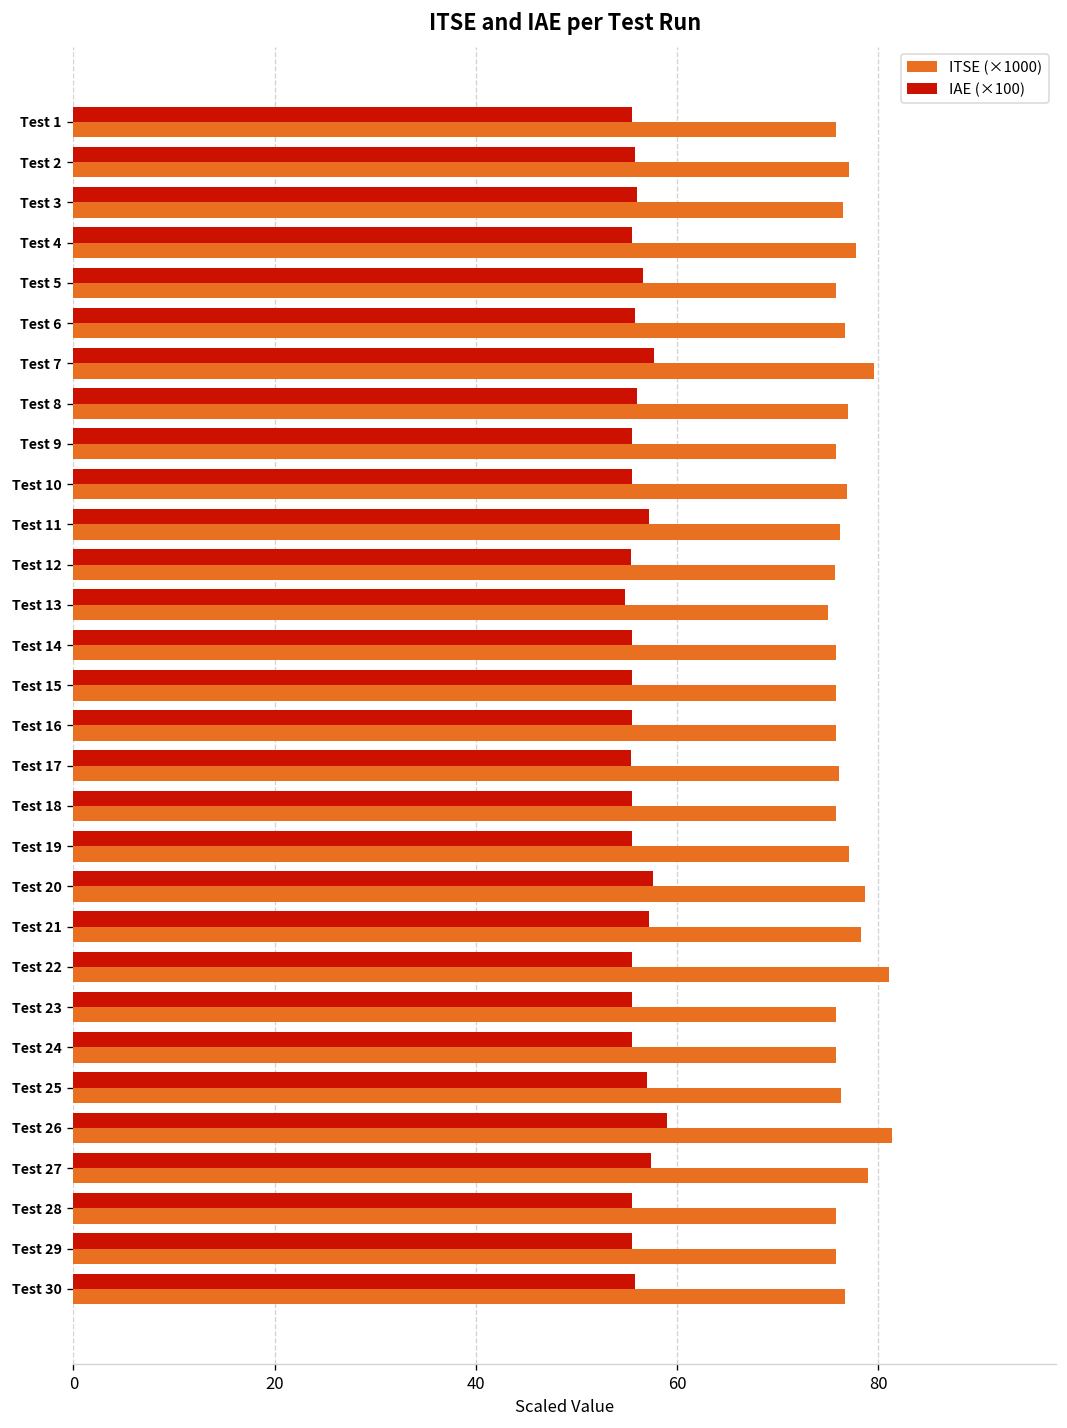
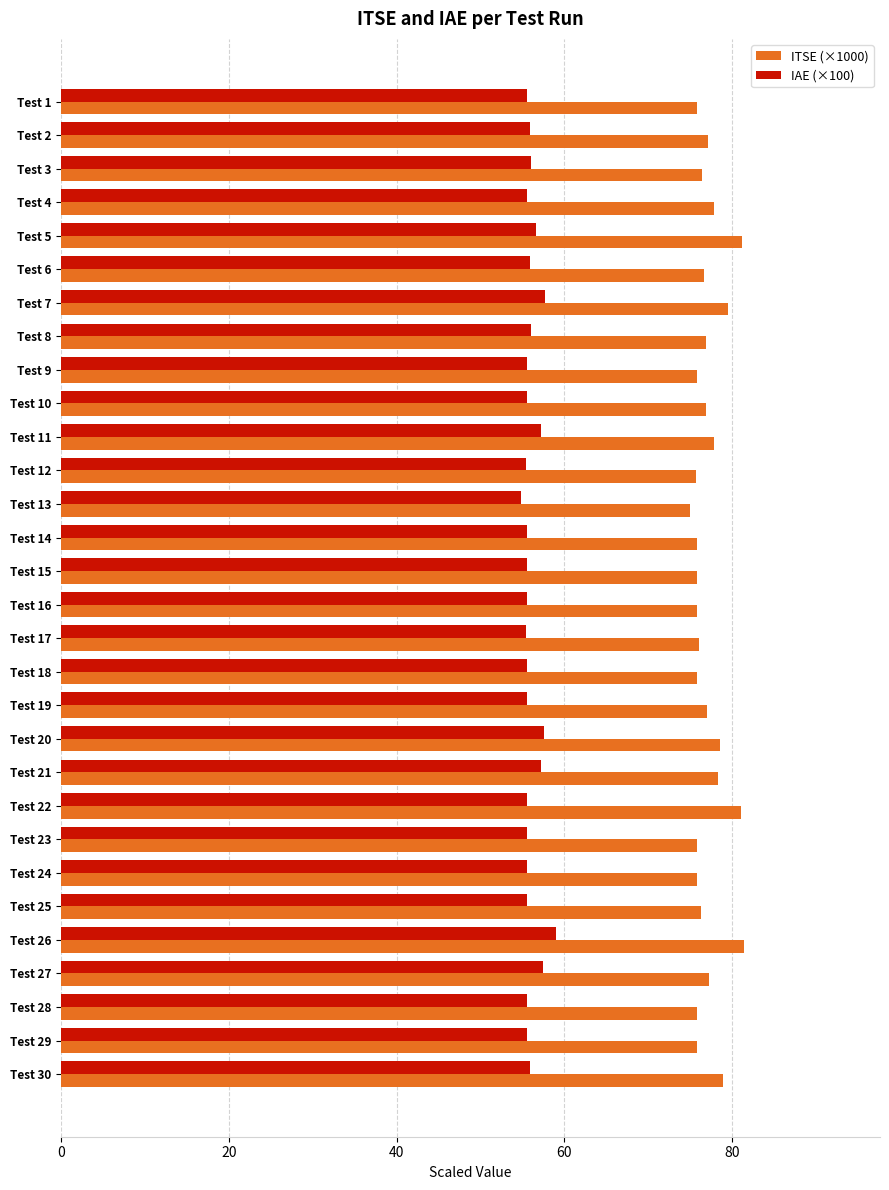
  {
    "ITSE (×1000)": {
      "Test 1": 76,
      "Test 2": 77,
      "Test 3": 76,
      "Test 4": 78,
-     "Test 5": 76,
+     "Test 5": 81,
      "Test 6": 77,
      "Test 7": 80,
      "Test 8": 77,
      "Test 9": 76,
      "Test 10": 77,
-     "Test 11": 76,
+     "Test 11": 78,
      "Test 12": 76,
      "Test 13": 75,
      "Test 14": 76,
      "Test 15": 76,
      "Test 16": 76,
      "Test 17": 76,
      "Test 18": 76,
      "Test 19": 77,
      "Test 20": 79,
      "Test 21": 78,
      "Test 22": 81,
      "Test 23": 76,
      "Test 24": 76,
      "Test 25": 76,
      "Test 26": 81,
-     "Test 27": 79,
+     "Test 27": 77,
      "Test 28": 76,
      "Test 29": 76,
-     "Test 30": 77
+     "Test 30": 79
    },
    "IAE (×100)": {
      "Test 1": 56,
      "Test 2": 56,
      "Test 3": 56,
      "Test 4": 56,
      "Test 5": 57,
      "Test 6": 56,
      "Test 7": 58,
      "Test 8": 56,
      "Test 9": 56,
      "Test 10": 56,
      "Test 11": 57,
      "Test 12": 55,
      "Test 13": 55,
      "Test 14": 56,
      "Test 15": 56,
      "Test 16": 56,
      "Test 17": 55,
      "Test 18": 56,
      "Test 19": 56,
      "Test 20": 58,
      "Test 21": 57,
      "Test 22": 56,
      "Test 23": 56,
      "Test 24": 56,
-     "Test 25": 57,
+     "Test 25": 56,
      "Test 26": 59,
      "Test 27": 57,
      "Test 28": 56,
      "Test 29": 56,
      "Test 30": 56
    }
  }
